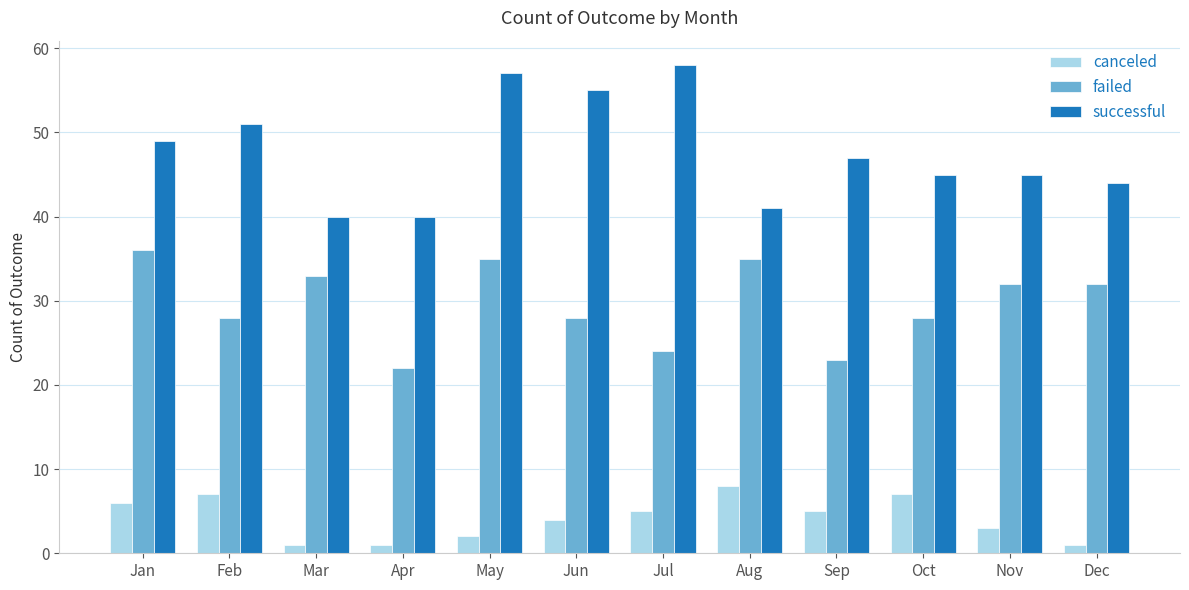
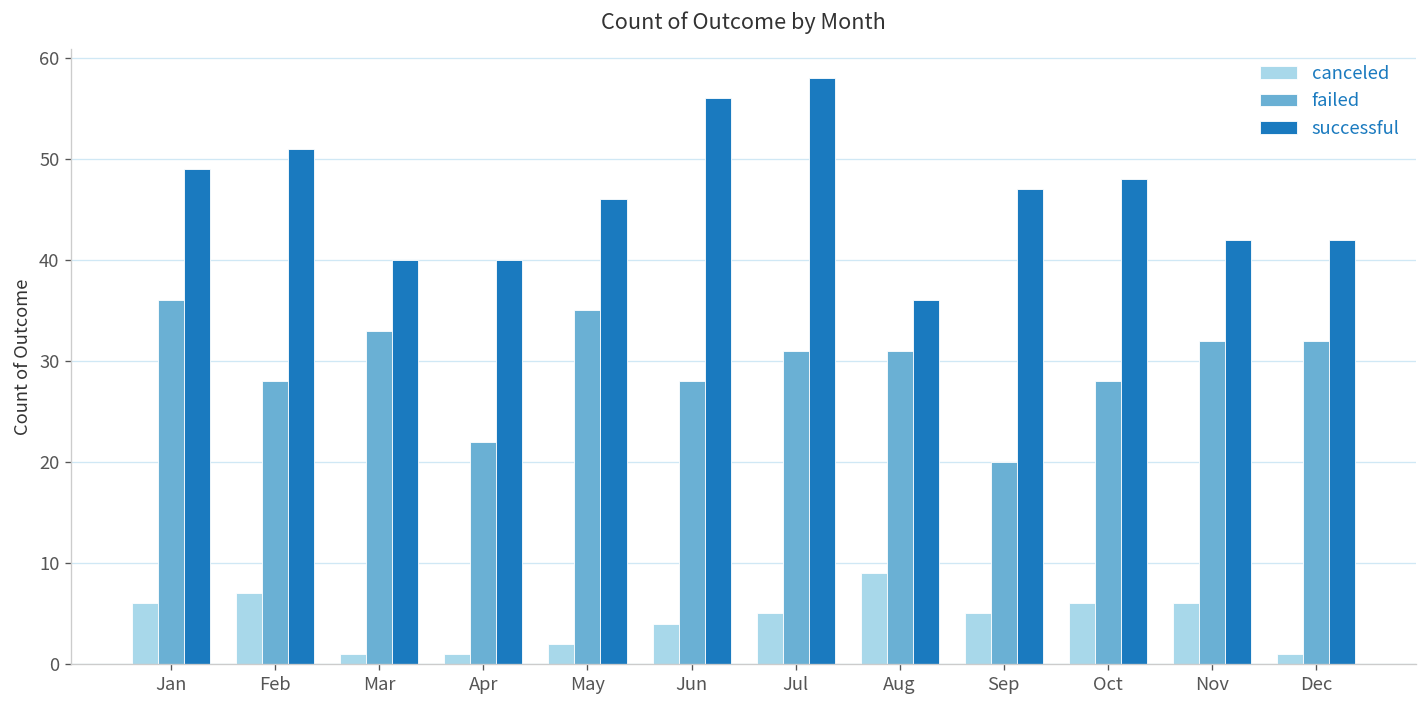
  {
    "canceled": {
      "Jan": 6,
      "Feb": 7,
      "Mar": 1,
      "Apr": 1,
      "May": 2,
      "Jun": 4,
      "Jul": 5,
-     "Aug": 8,
+     "Aug": 9,
      "Sep": 5,
-     "Oct": 7,
-     "Nov": 3,
+     "Oct": 6,
+     "Nov": 6,
      "Dec": 1
    },
    "failed": {
      "Jan": 36,
      "Feb": 28,
      "Mar": 33,
      "Apr": 22,
      "May": 35,
      "Jun": 28,
-     "Jul": 24,
-     "Aug": 35,
-     "Sep": 23,
+     "Jul": 31,
+     "Aug": 31,
+     "Sep": 20,
      "Oct": 28,
      "Nov": 32,
      "Dec": 32
    },
    "successful": {
      "Jan": 49,
      "Feb": 51,
      "Mar": 40,
      "Apr": 40,
-     "May": 57,
-     "Jun": 55,
+     "May": 46,
+     "Jun": 56,
      "Jul": 58,
-     "Aug": 41,
+     "Aug": 36,
      "Sep": 47,
-     "Oct": 45,
-     "Nov": 45,
-     "Dec": 44
+     "Oct": 48,
+     "Nov": 42,
+     "Dec": 42
    }
  }
